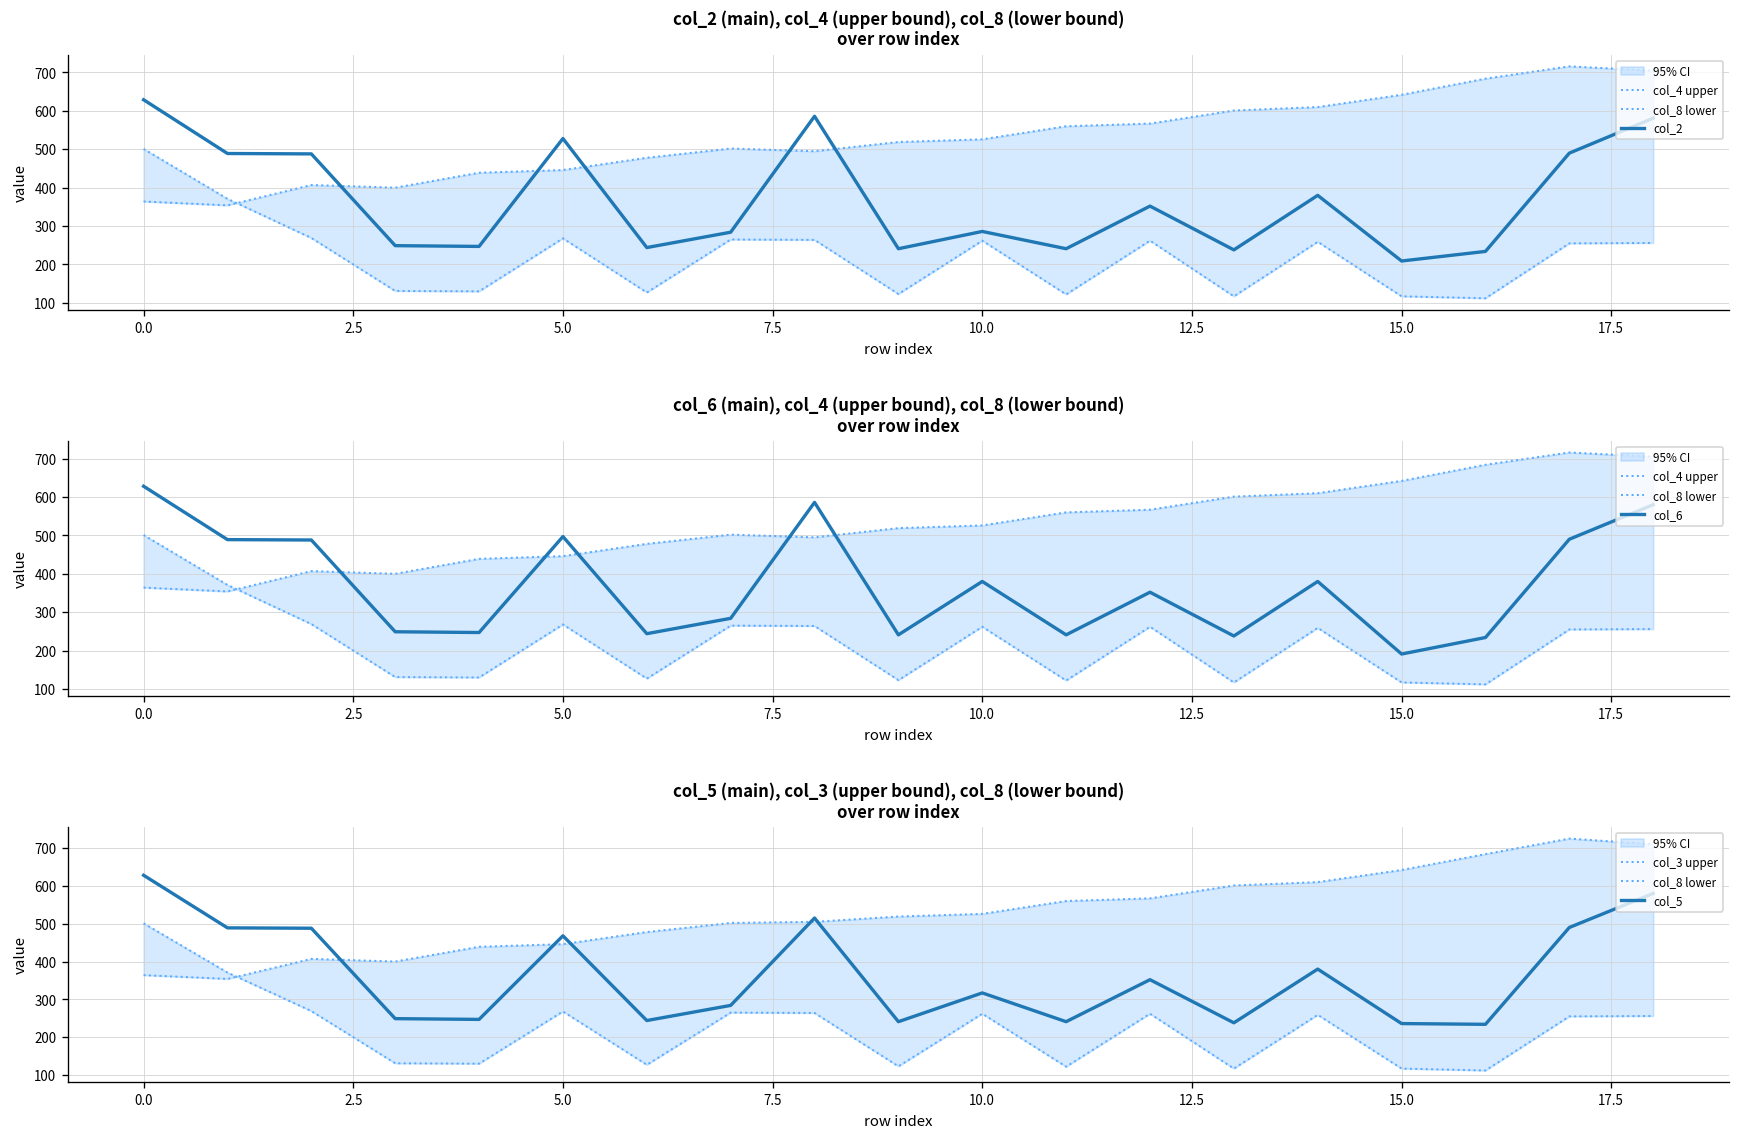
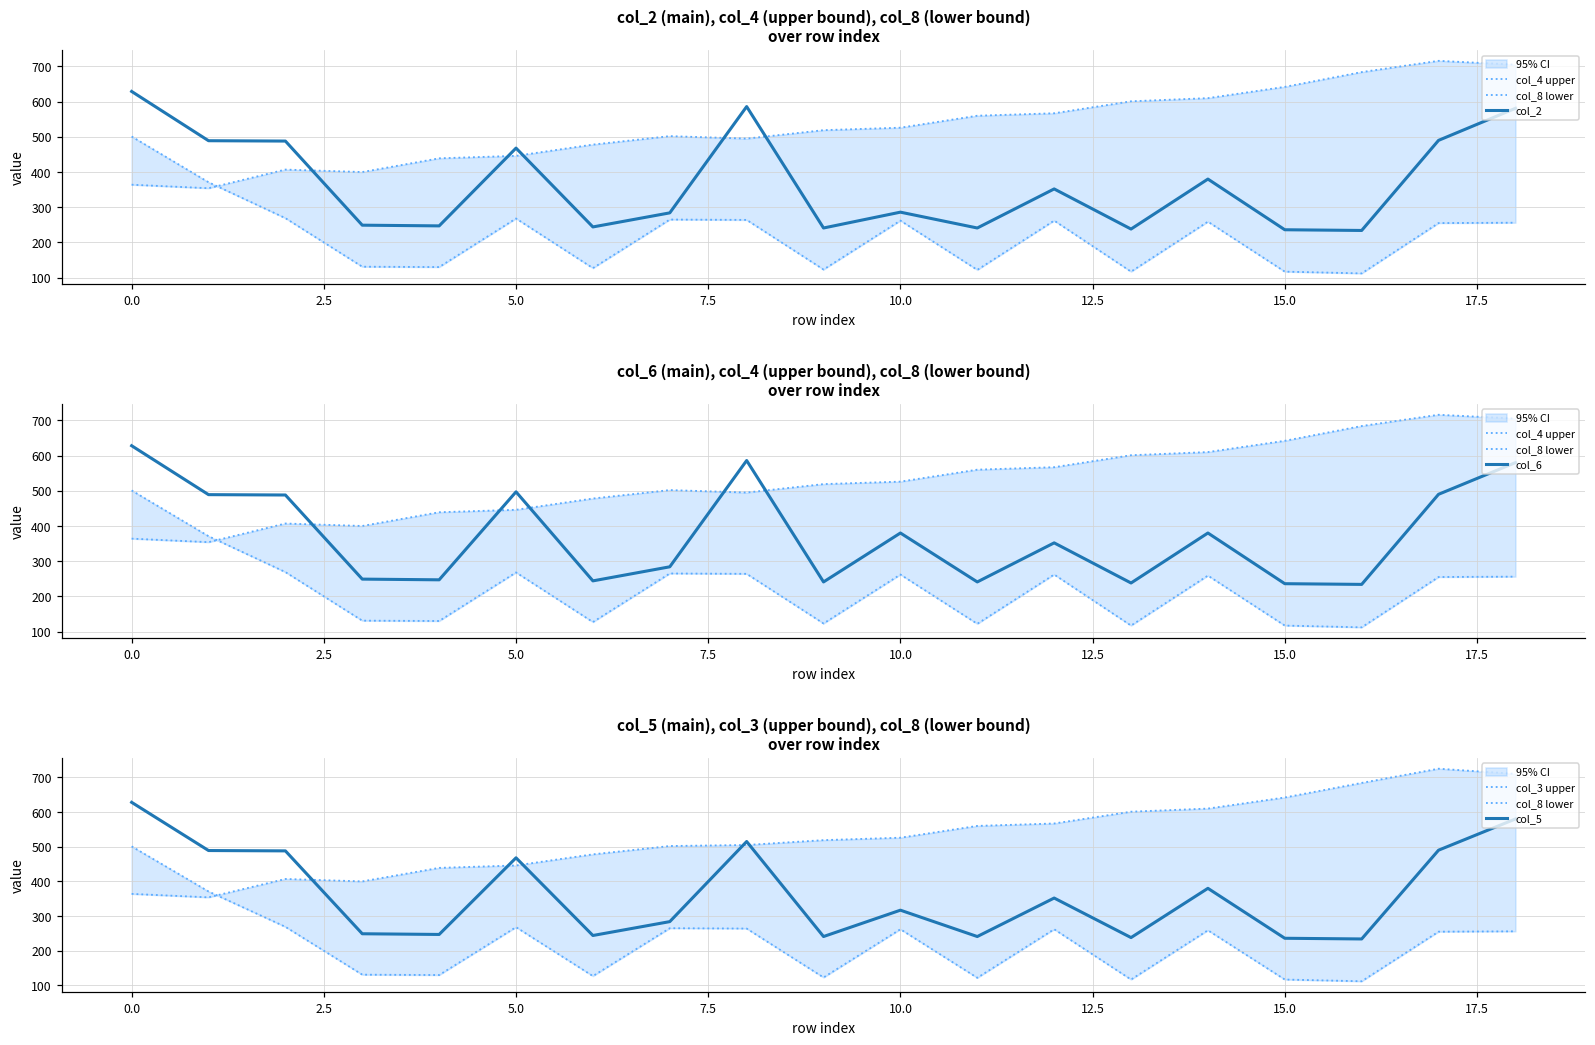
  {
    "col_2 (main), col_4 (upper bound), col_8 (lower bound) over row index": {
      "col_2": {
        "0.0": 630,
-       "5.0": 530,
+       "5.0": 470,
        "10.0": 290,
-       "15.0": 210
+       "15.0": 240
      }
    },
    "col_6 (main), col_4 (upper bound), col_8 (lower bound) over row index": {
      "col_6": {
        "0.0": 630,
        "5.0": 500,
        "10.0": 380,
-       "15.0": 190
+       "15.0": 240
      }
    },
    "col_5 (main), col_3 (upper bound), col_8 (lower bound) over row index": {
      "col_5": {
        "0.0": 630,
        "5.0": 470,
        "10.0": 320,
        "15.0": 240
      }
    }
  }
